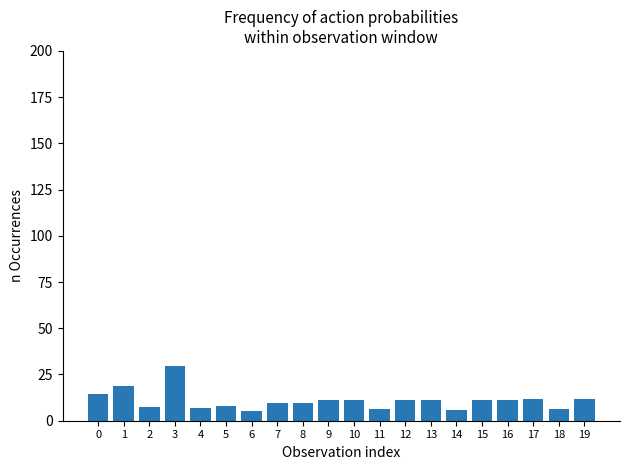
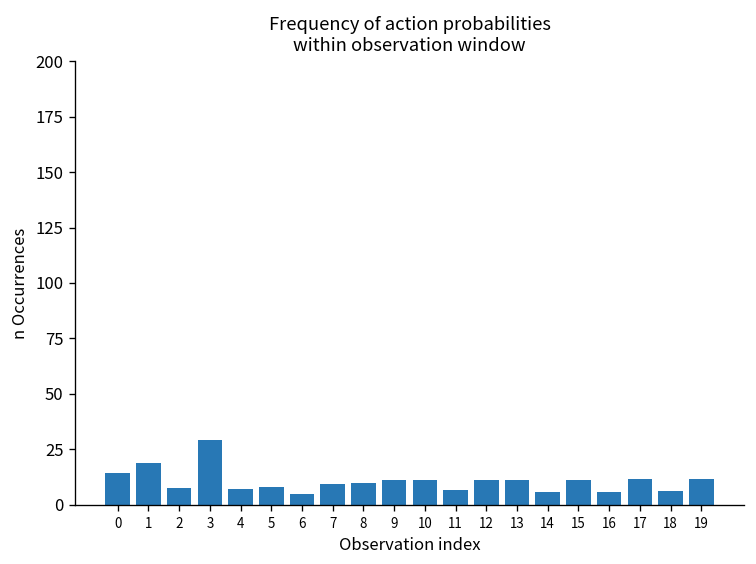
  {
    "0": 14,
    "1": 19,
    "2": 8,
    "3": 29,
    "4": 7,
    "5": 8,
    "6": 5,
    "7": 9,
    "8": 10,
    "9": 11,
    "10": 11,
    "11": 7,
    "12": 11,
    "13": 11,
    "14": 6,
    "15": 11,
-   "16": 11,
+   "16": 6,
    "17": 12,
    "18": 6,
    "19": 12
  }
